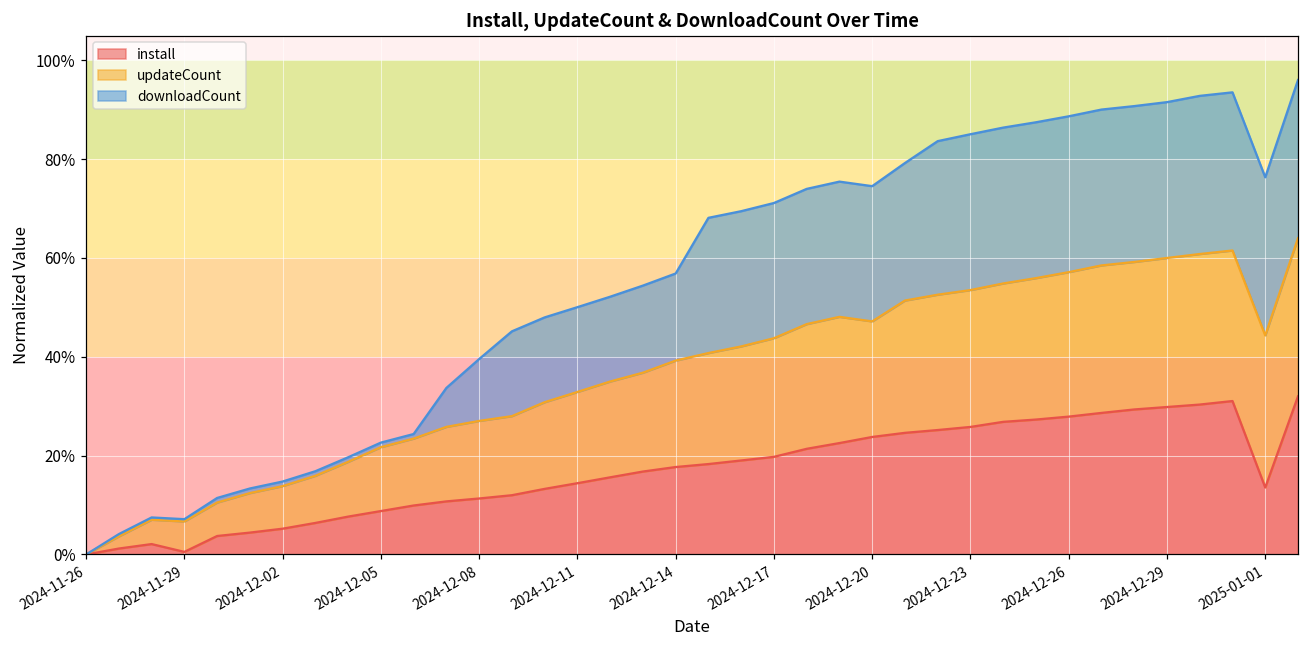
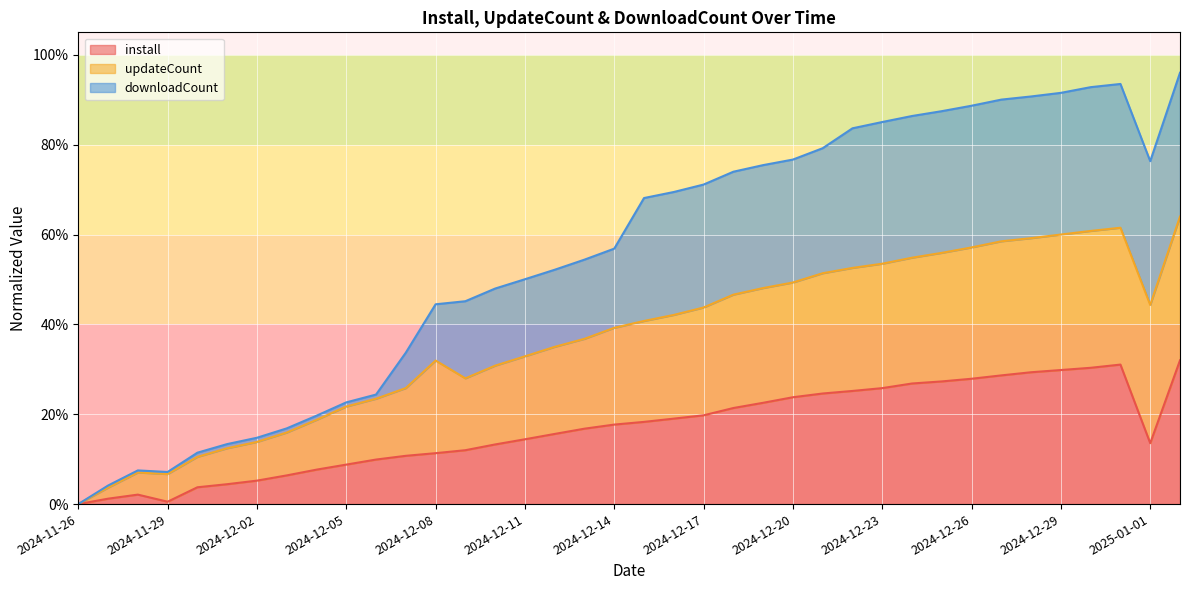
  {
    "install": {
      "2024-11-29": "1%",
      "2024-12-02": "5%",
      "2024-12-05": "9%",
      "2024-12-08": "11%",
      "2024-12-11": "14%",
      "2024-12-14": "18%",
      "2024-12-17": "20%",
      "2024-12-20": "24%",
      "2024-12-23": "26%",
      "2024-12-26": "28%",
      "2024-12-29": "30%",
      "2025-01-01": "14%"
    },
    "updateCount": {
      "2024-12-02": "9%",
      "2024-12-05": "13%",
-     "2024-12-08": "16%",
+     "2024-12-08": "21%",
      "2024-12-11": "18%",
      "2024-12-14": "22%",
      "2024-12-17": "24%",
-     "2024-12-20": "23%",
+     "2024-12-20": "26%",
      "2024-12-23": "28%",
      "2024-12-26": "29%",
      "2024-12-29": "30%",
      "2025-01-01": "31%"
    },
    "downloadCount": {
      "2024-12-02": "1%",
      "2024-12-05": "1%",
      "2024-12-08": "13%",
      "2024-12-11": "17%",
      "2024-12-14": "18%",
      "2024-12-17": "27%",
      "2024-12-20": "27%",
      "2024-12-23": "32%",
      "2024-12-26": "32%",
      "2024-12-29": "32%",
      "2025-01-01": "32%"
    }
  }
